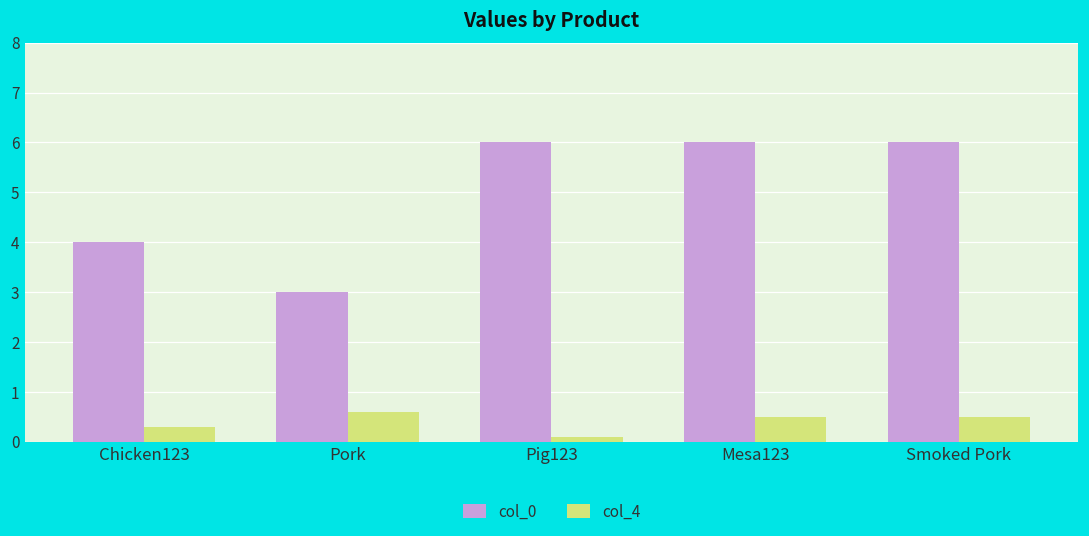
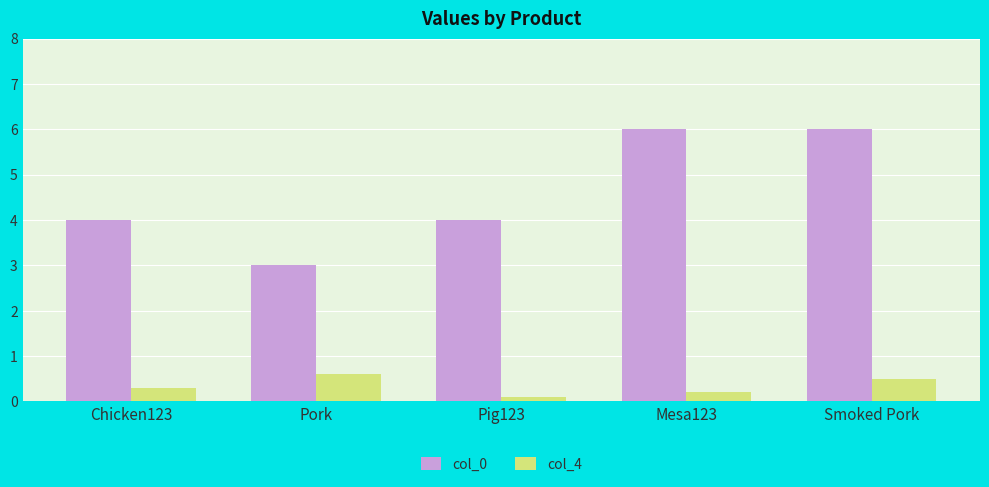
  {
    "col_0": {
      "Chicken123": 4,
      "Pork": 3,
-     "Pig123": 6,
+     "Pig123": 4,
      "Mesa123": 6,
      "Smoked Pork": 6
    },
    "col_4": {
      "Chicken123": 0.3,
      "Pork": 0.6,
      "Pig123": 0.1,
-     "Mesa123": 0.5,
+     "Mesa123": 0.2,
      "Smoked Pork": 0.5
    }
  }
